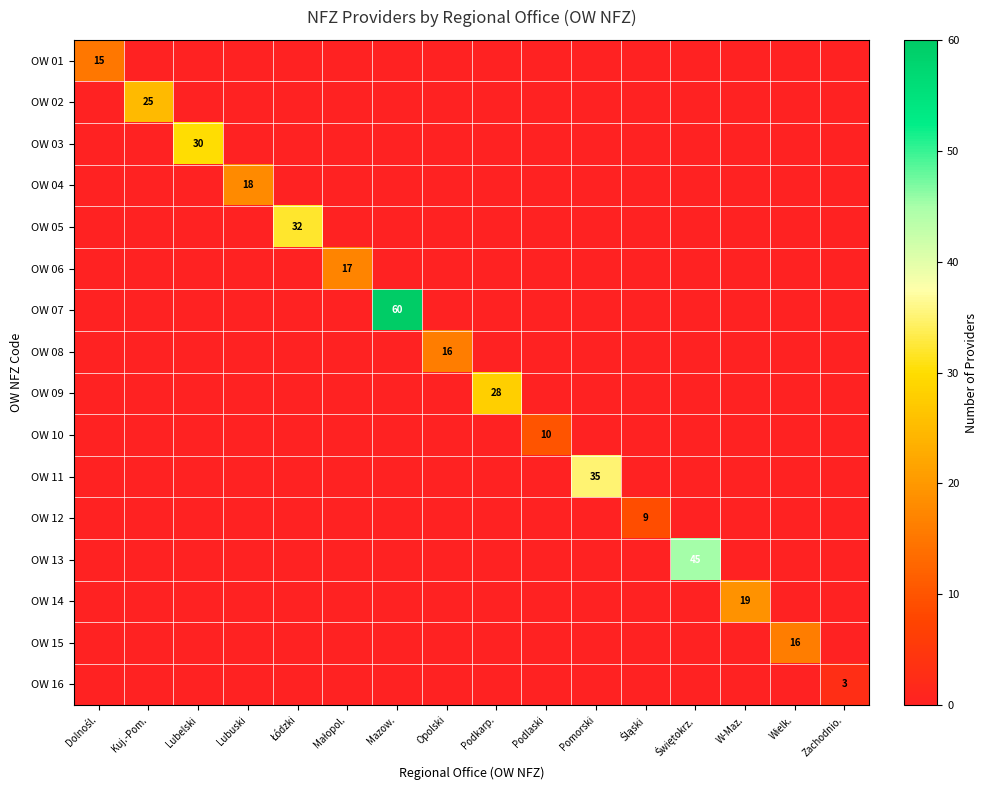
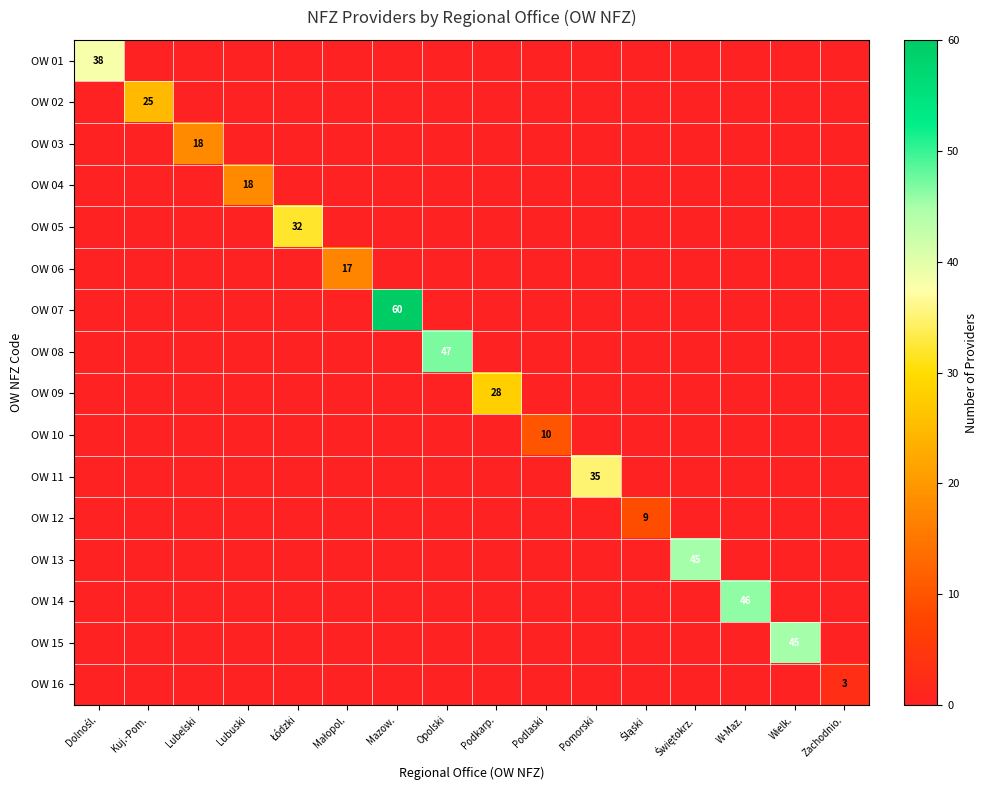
  {
    "OW 01": {
-     "Dolnośl.": 15
+     "Dolnośl.": 38
    },
    "OW 02": {
      "Kuj.-Pom.": 25
    },
    "OW 03": {
-     "Lubelski": 30
+     "Lubelski": 18
    },
    "OW 04": {
      "Lubuski": 18
    },
    "OW 05": {
      "Łódzki": 32
    },
    "OW 06": {
      "Małopol.": 17
    },
    "OW 07": {
      "Mazow.": 60
    },
    "OW 08": {
-     "Opolski": 16
+     "Opolski": 47
    },
    "OW 09": {
      "Podkarp.": 28
    },
    "OW 10": {
      "Podlaski": 10
    },
    "OW 11": {
      "Pomorski": 35
    },
    "OW 12": {
      "Śląski": 9
    },
    "OW 13": {
      "Świętokrz.": 45
    },
    "OW 14": {
-     "W-Maz.": 19
+     "W-Maz.": 46
    },
    "OW 15": {
-     "Wielk.": 16
+     "Wielk.": 45
    },
    "OW 16": {
      "Zachodnio.": 3
    }
  }
